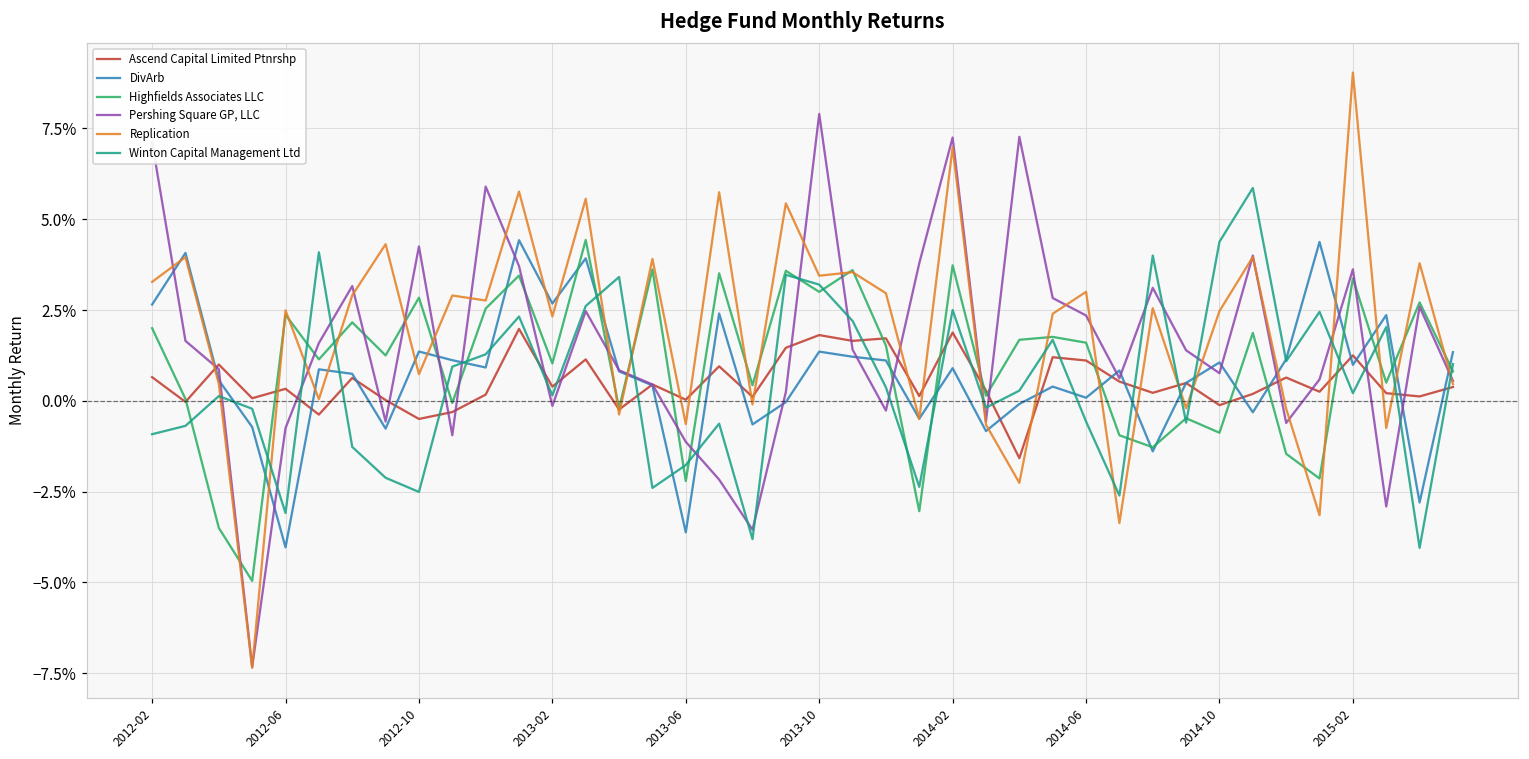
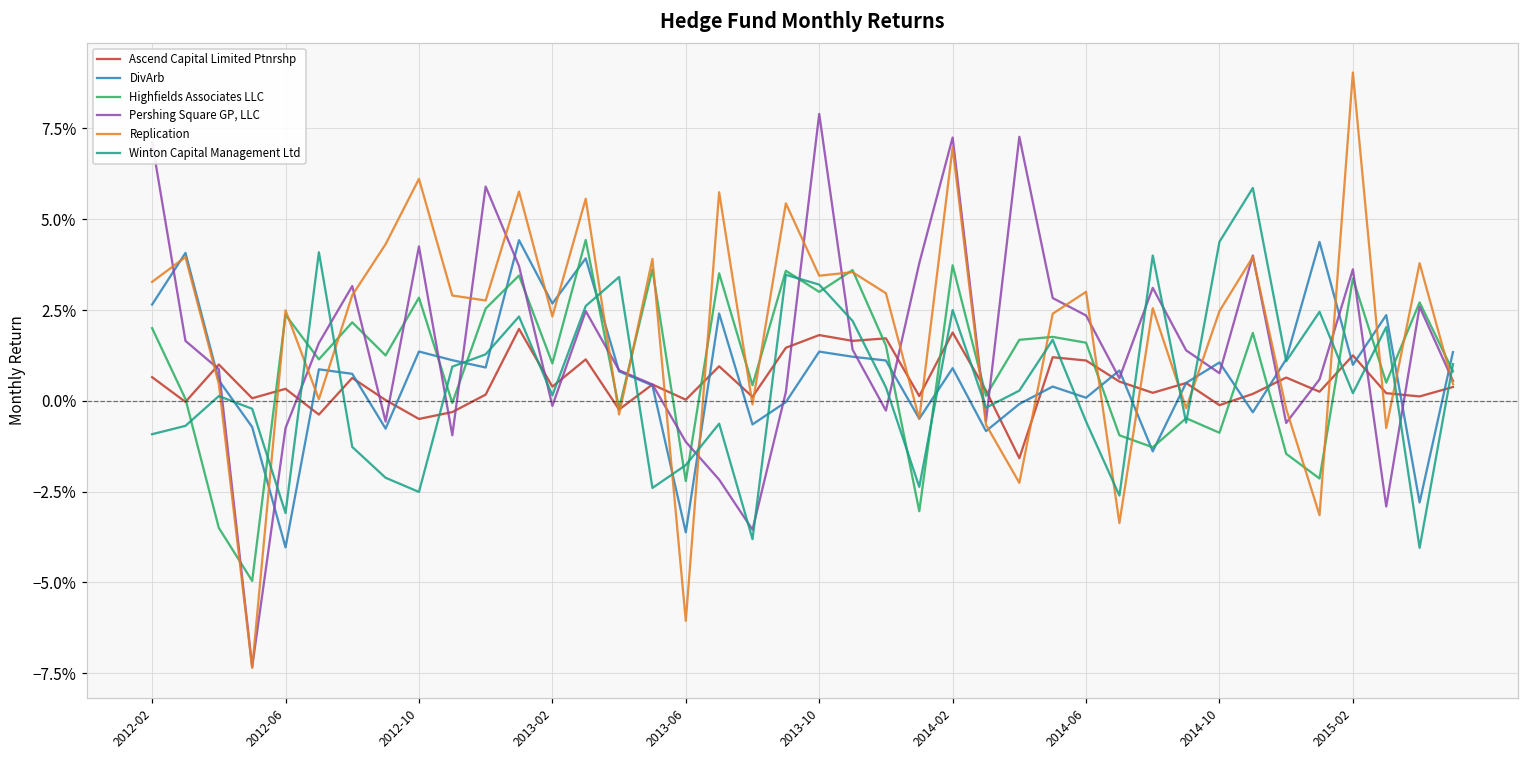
  {
    "Ascend Capital Limited Ptnrshp": {
      "2012-02": "0.7%",
      "2012-06": "0.3%",
      "2012-10": "-0.5%",
      "2013-02": "0.4%",
      "2013-06": "0.0%",
      "2013-10": "1.8%",
      "2014-02": "1.9%",
      "2014-06": "1.1%",
      "2014-10": "-0.1%",
      "2015-02": "1.3%"
    },
    "DivArb": {
      "2012-02": "2.7%",
      "2012-06": "-4.0%",
      "2012-10": "1.4%",
      "2013-02": "2.7%",
      "2013-06": "-3.6%",
      "2013-10": "1.4%",
      "2014-02": "0.9%",
      "2014-06": "0.1%",
      "2014-10": "1.1%",
      "2015-02": "1.0%"
    },
    "Pershing Square GP, LLC": {
      "2012-06": "-0.8%",
      "2012-10": "4.3%",
      "2013-02": "-0.1%",
      "2013-06": "-1.1%",
      "2013-10": "7.9%",
      "2014-02": "7.2%",
      "2014-06": "2.4%",
      "2014-10": "0.8%",
      "2015-02": "3.6%"
    },
    "Replication": {
      "2012-02": "3.3%",
      "2012-06": "2.5%",
-     "2012-10": "0.7%",
+     "2012-10": "6.1%",
      "2013-02": "2.3%",
-     "2013-06": "-0.6%",
+     "2013-06": "-6.1%",
      "2013-10": "3.4%",
      "2014-02": "7.0%",
      "2014-06": "3.0%",
      "2014-10": "2.5%",
      "2015-02": "9.0%"
    }
  }
